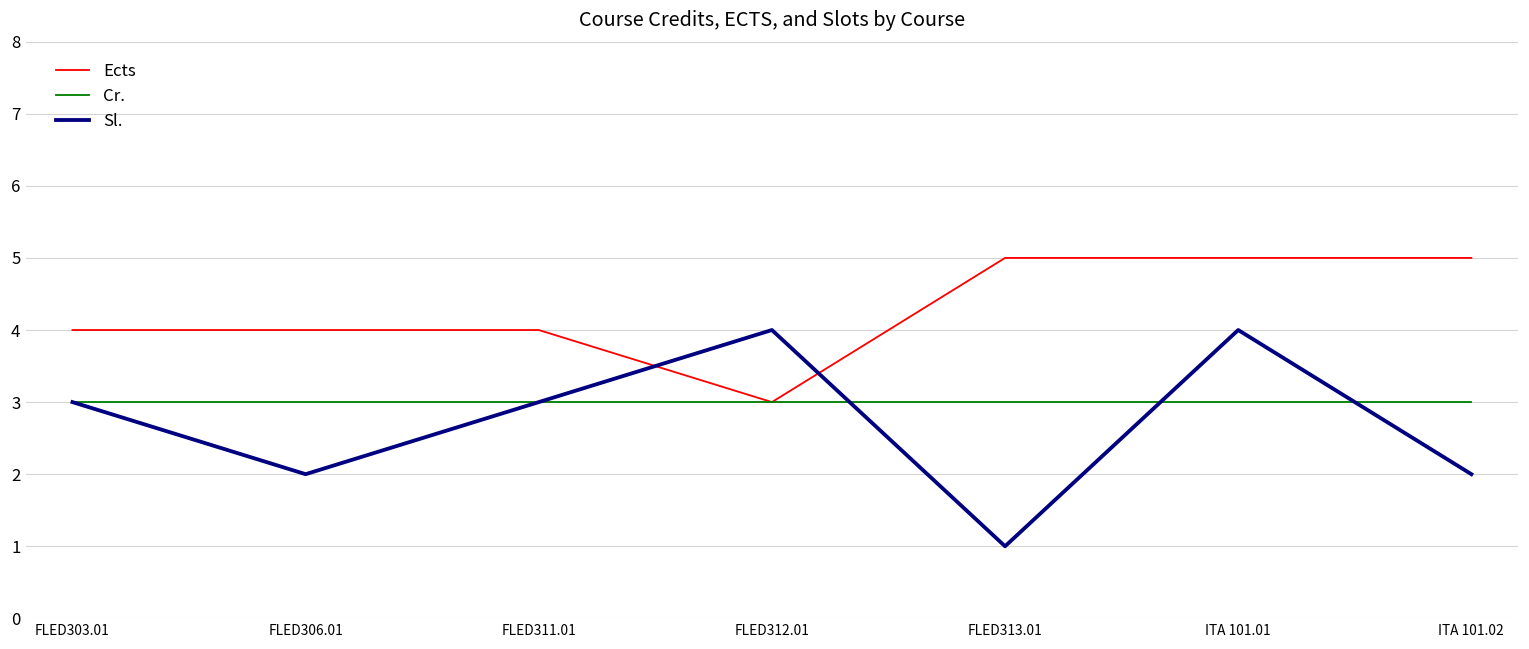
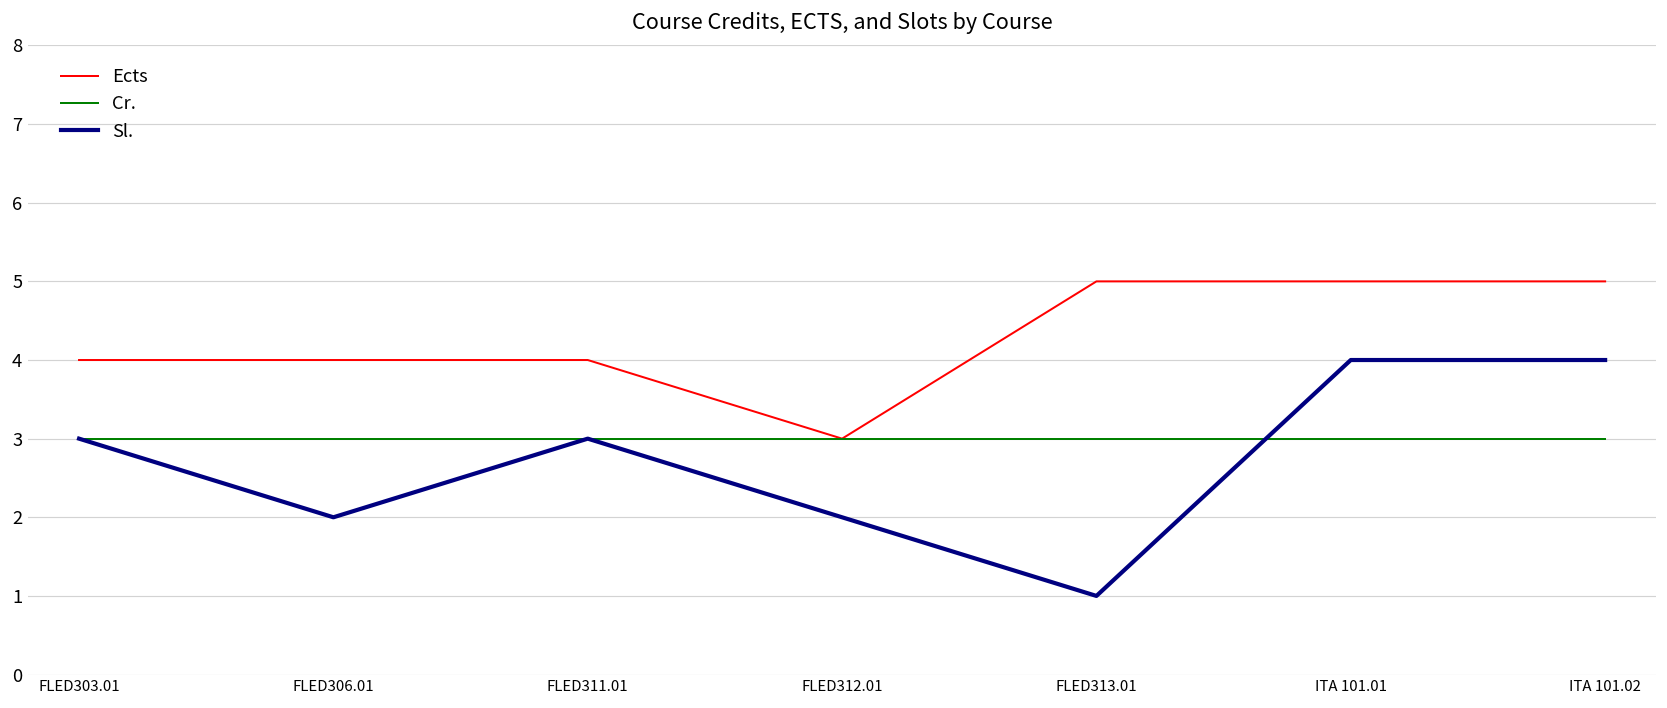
  {
    "Ects": {
      "FLED303.01": 4,
      "FLED306.01": 4,
      "FLED311.01": 4,
      "FLED313.01": 5,
      "ITA 101.01": 5,
      "ITA 101.02": 5
    },
    "Cr.": {
      "FLED306.01": 3,
      "FLED313.01": 3,
      "ITA 101.01": 3,
      "ITA 101.02": 3
    },
    "Sl.": {
      "FLED306.01": 2,
-     "FLED312.01": 4,
+     "FLED312.01": 2,
      "FLED313.01": 1,
      "ITA 101.01": 4,
-     "ITA 101.02": 2
+     "ITA 101.02": 4
    }
  }
